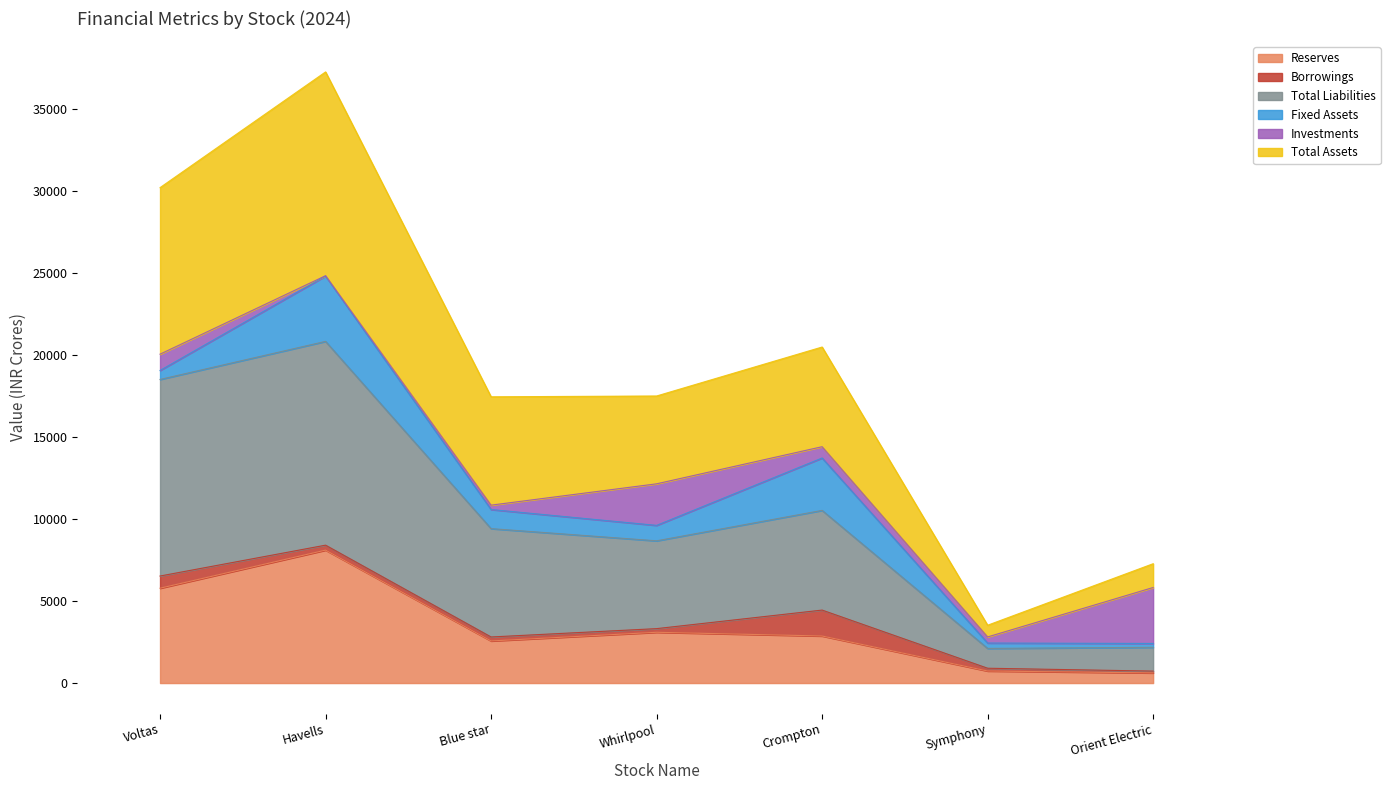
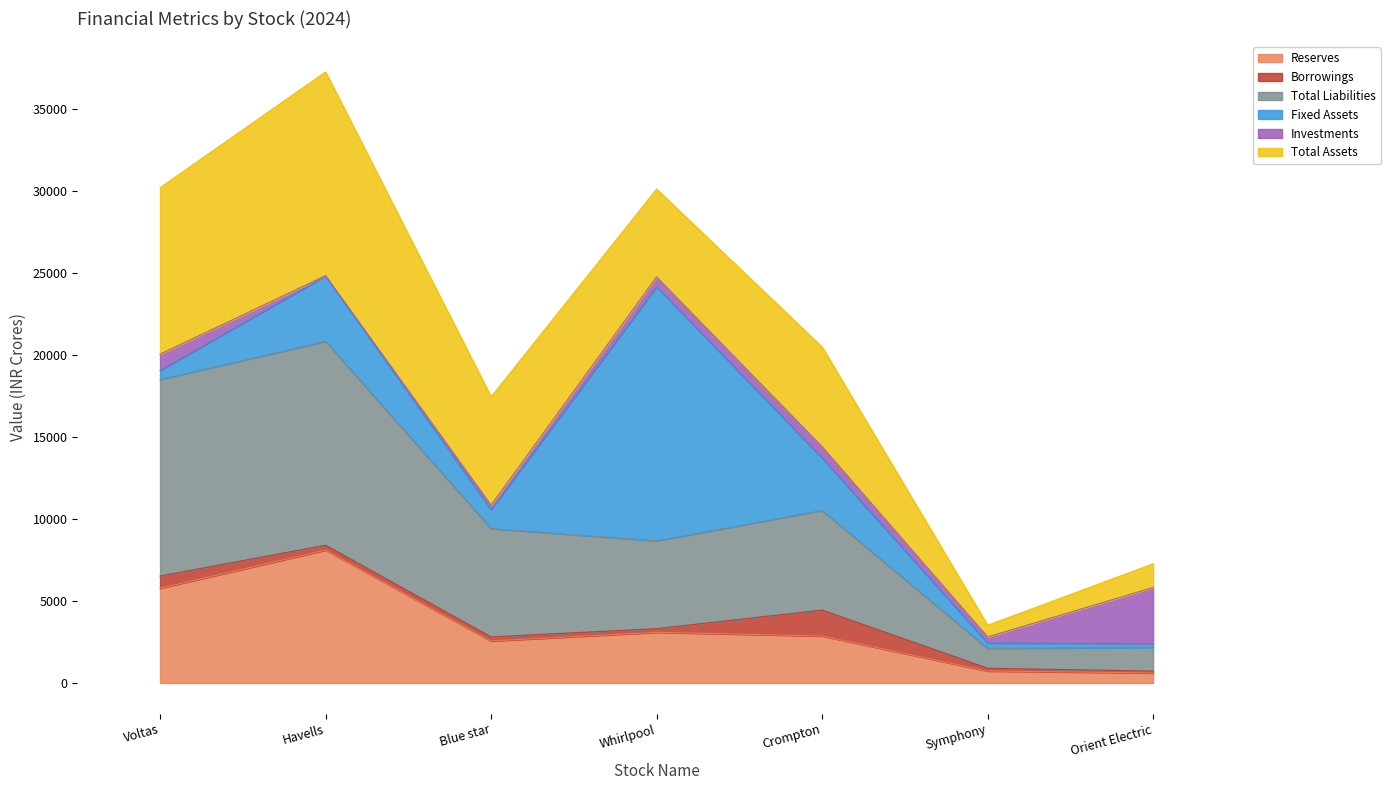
  {
    "Reserves": {
      "Voltas": 5800,
      "Havells": 8100,
      "Blue star": 2600,
      "Whirlpool": 3100,
      "Crompton": 2900,
      "Symphony": 700
    },
    "Borrowings": {
      "Voltas": 700,
      "Havells": 300,
      "Blue star": 200,
      "Whirlpool": 200,
      "Crompton": 1600,
      "Symphony": 200
    },
    "Total Liabilities": {
      "Voltas": 12000,
      "Havells": 12400,
      "Blue star": 6600,
      "Whirlpool": 5400,
      "Crompton": 6100,
      "Symphony": 1200,
      "Orient Electric": 1500
    },
    "Fixed Assets": {
      "Voltas": 500,
      "Blue star": 1200,
-     "Whirlpool": 900,
+     "Whirlpool": 15500,
      "Crompton": 3200,
      "Symphony": 300,
      "Orient Electric": 200
    },
    "Investments": {
      "Voltas": 1000,
      "Blue star": 300,
-     "Whirlpool": 2500,
+     "Whirlpool": 600,
      "Crompton": 700,
      "Symphony": 400,
      "Orient Electric": 3400
    },
    "Total Assets": {
      "Voltas": 10200,
      "Havells": 12400,
      "Blue star": 6600,
      "Whirlpool": 5400,
      "Crompton": 6100,
      "Symphony": 700,
      "Orient Electric": 1500
    }
  }
